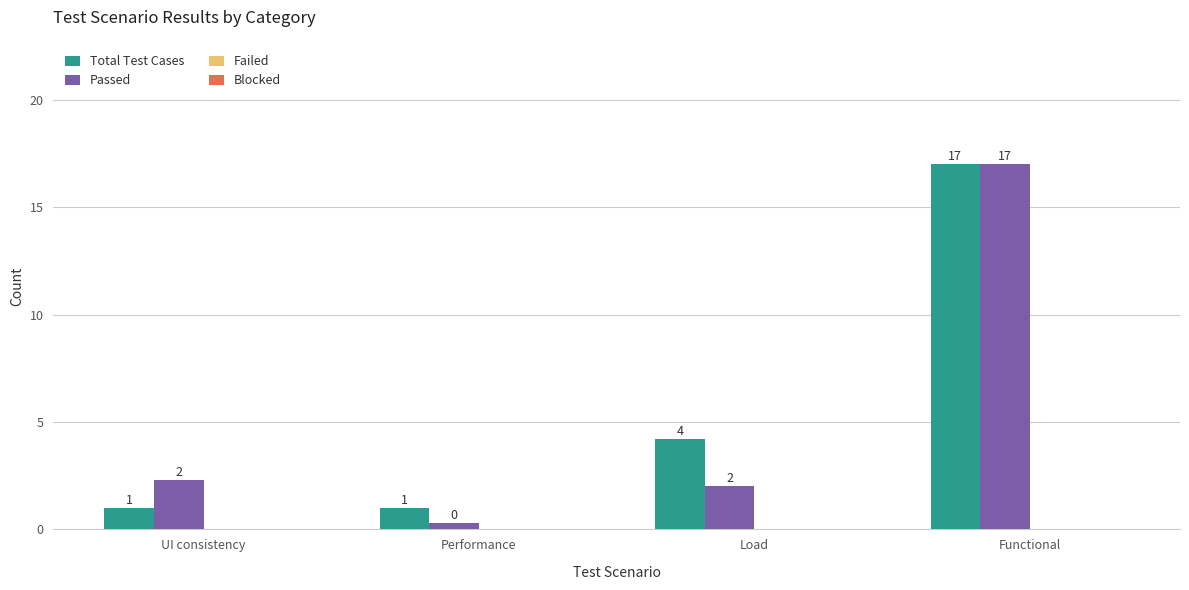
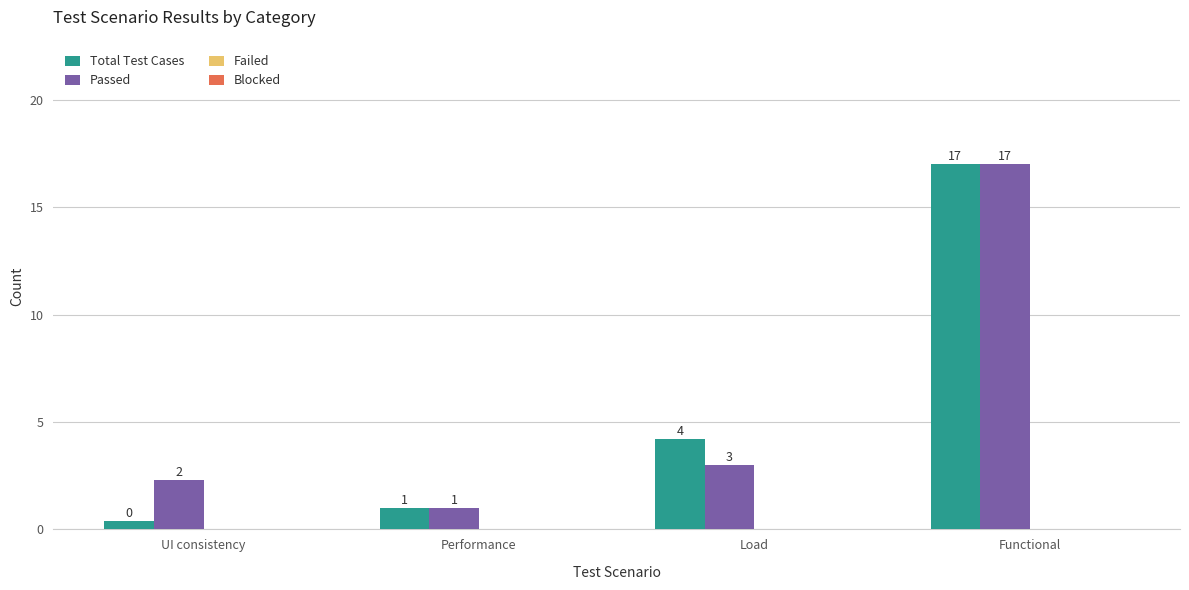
  {
    "Total Test Cases": {
-     "UI consistency": 1,
+     "UI consistency": 0,
      "Performance": 1,
      "Load": 4,
      "Functional": 17
    },
    "Passed": {
      "UI consistency": 2,
-     "Performance": 0,
-     "Load": 2,
+     "Performance": 1,
+     "Load": 3,
      "Functional": 17
    },
    "Failed": {
      "UI consistency": 0.0,
      "Performance": 0.0,
      "Load": 0.0,
      "Functional": 0.0
    },
    "Blocked": {
      "UI consistency": 0.0,
      "Performance": 0.0,
      "Load": 0.0,
      "Functional": 0.0
    }
  }
